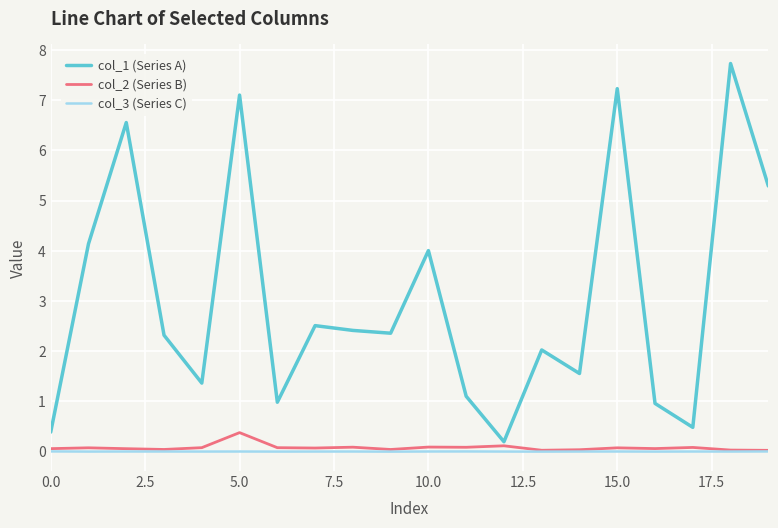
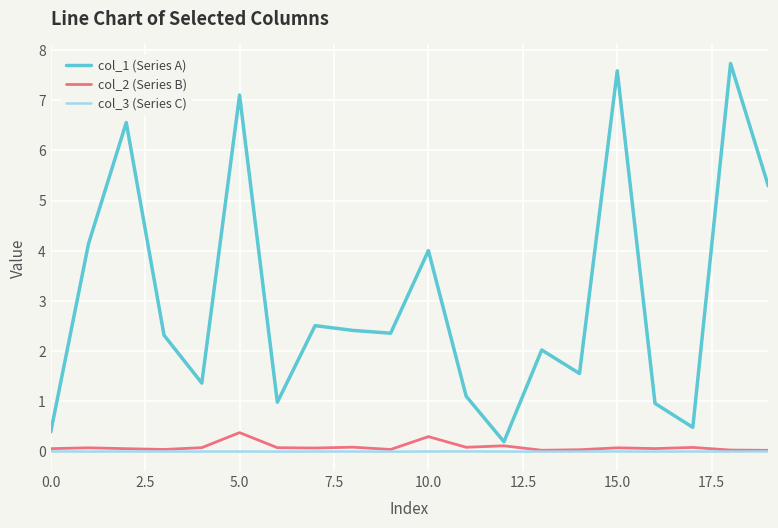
  {
    "col_1 (Series A)": {
      "0.0": 0.4,
      "5.0": 7.1,
      "10.0": 4.0,
-     "15.0": 7.2
+     "15.0": 7.6
    },
    "col_2 (Series B)": {
      "0.0": 0.1,
      "5.0": 0.4,
-     "10.0": 0.1,
+     "10.0": 0.3,
      "15.0": 0.1
    },
    "col_3 (Series C)": {
      "0.0": 0.0,
      "5.0": 0.0,
      "10.0": 0.0,
      "15.0": 0.0
    }
  }
